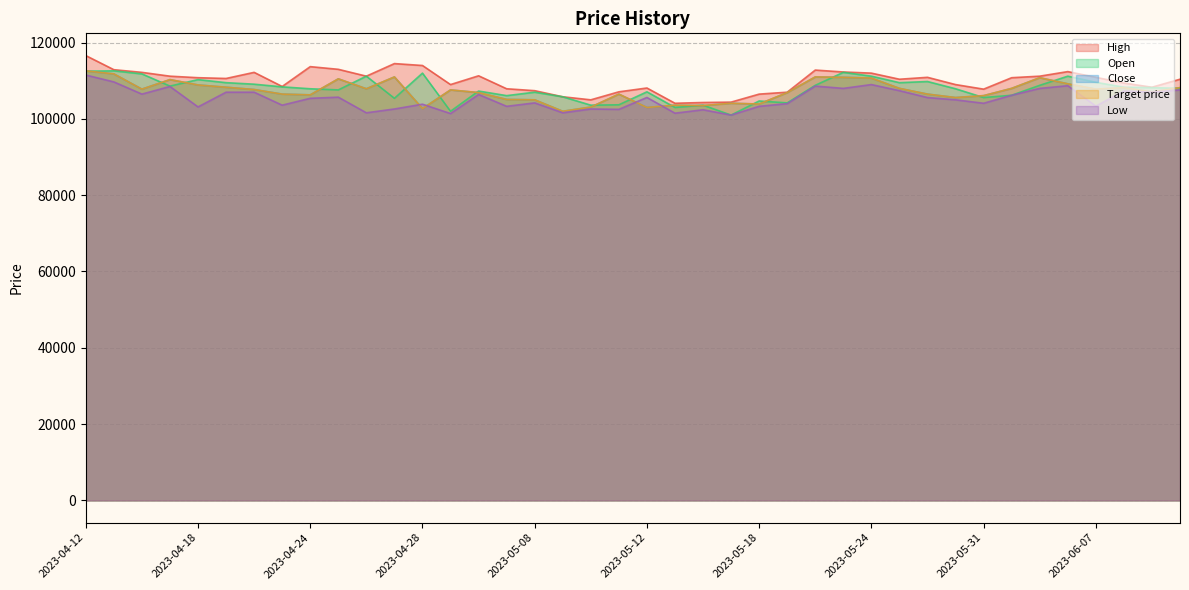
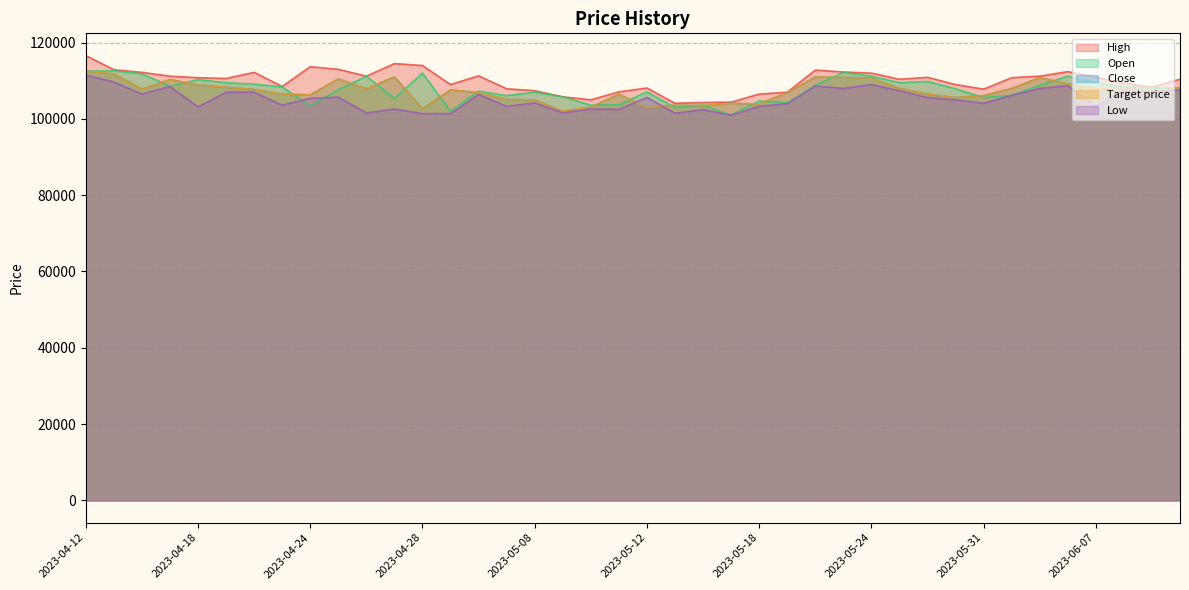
  {
    "Open": {
-     "2023-04-24": 108000,
+     "2023-04-24": 103000,
      "2023-04-28": 112000,
      "2023-05-12": 107000,
      "2023-05-18": 105000
    },
    "Low": {
      "2023-04-12": 112000,
      "2023-04-18": 103000,
      "2023-04-24": 105000,
-     "2023-04-28": 104000,
+     "2023-04-28": 101000,
      "2023-05-08": 104000,
      "2023-05-12": 106000,
      "2023-05-24": 109000,
      "2023-05-31": 104000
    }
  }
